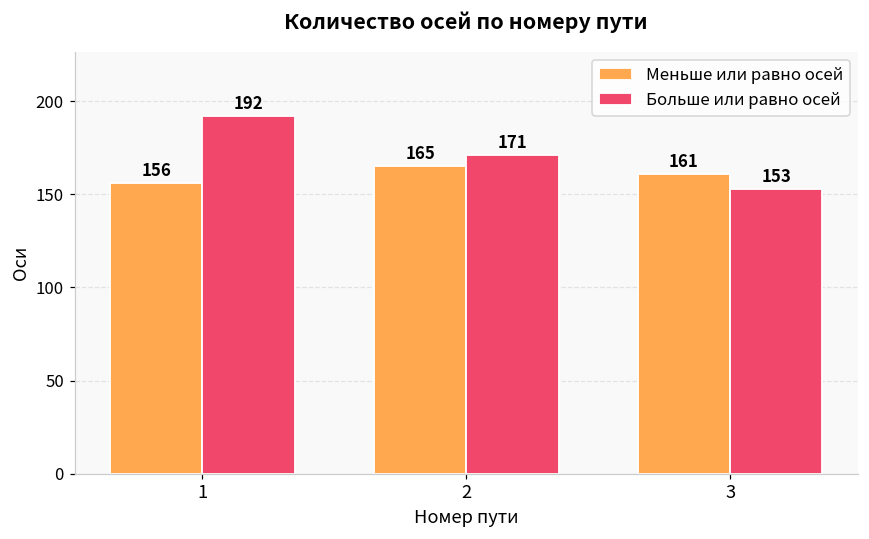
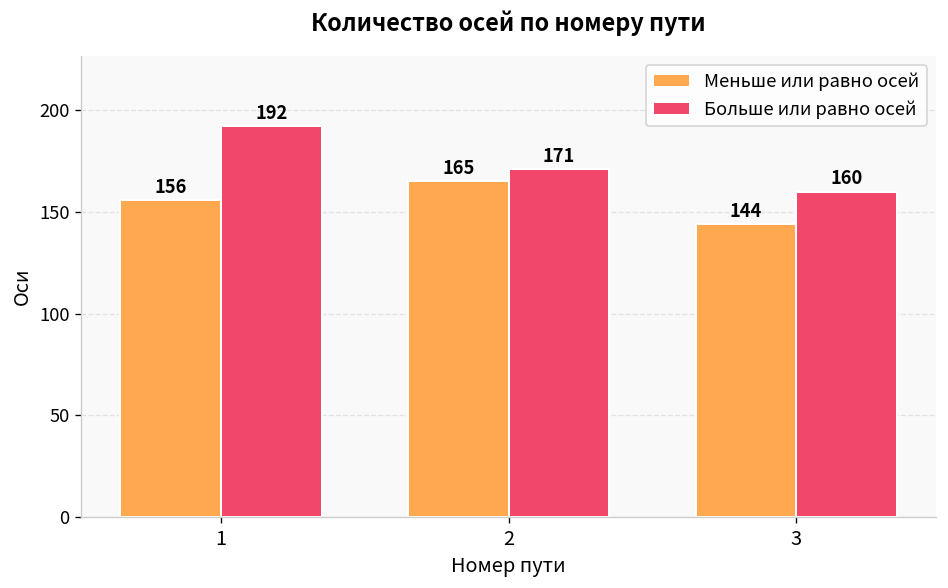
  {
    "Меньше или равно осей": {
      "1": 156,
      "2": 165,
-     "3": 161
+     "3": 144
    },
    "Больше или равно осей": {
      "1": 192,
      "2": 171,
-     "3": 153
+     "3": 160
    }
  }
